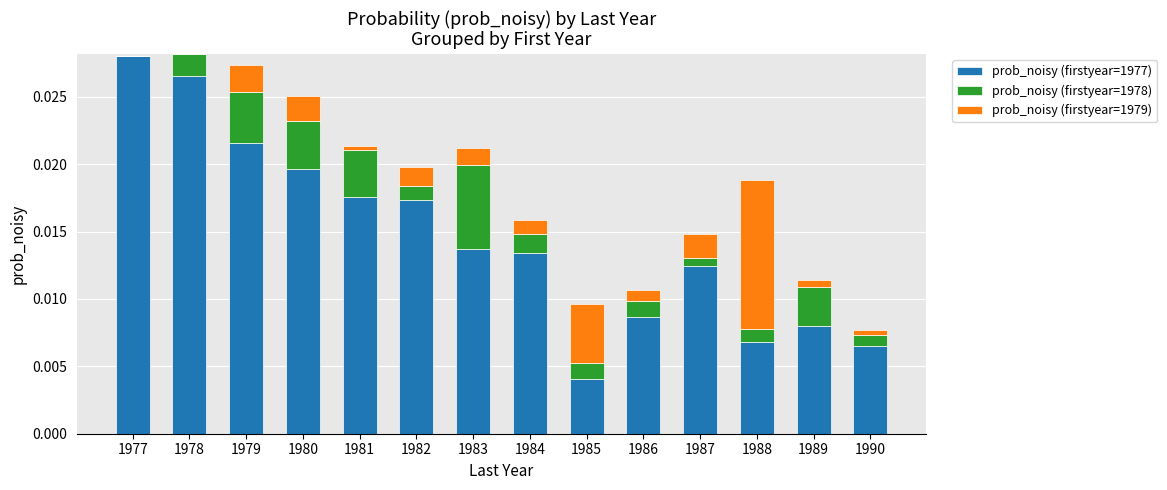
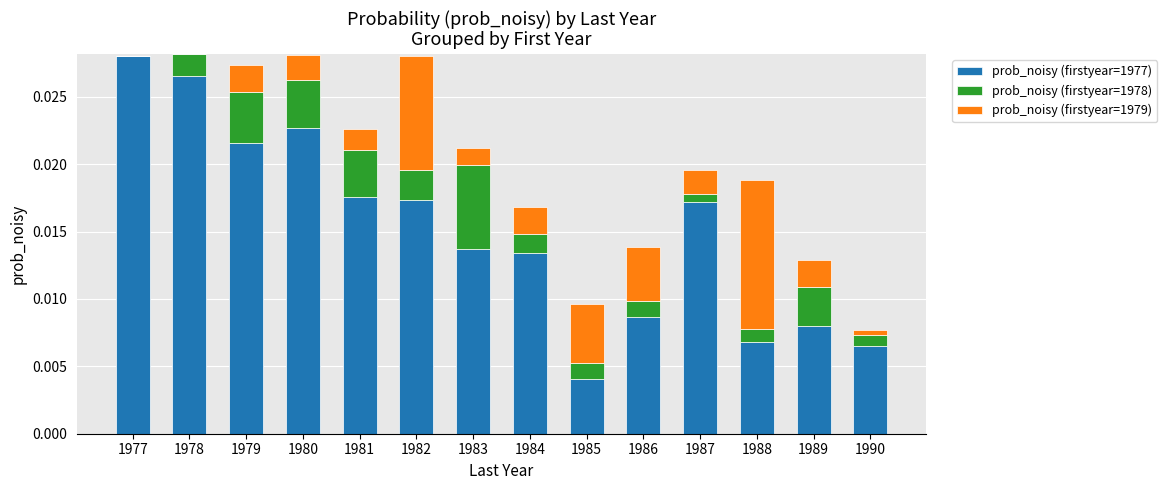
  {
    "prob_noisy (firstyear=1977)": {
      "1977": 0.0281,
      "1978": 0.0266,
      "1979": 0.0216,
-     "1980": 0.0196,
+     "1980": 0.0227,
      "1981": 0.0176,
      "1982": 0.0174,
      "1983": 0.0137,
      "1984": 0.0134,
      "1985": 0.0041,
      "1986": 0.0087,
-     "1987": 0.0124,
+     "1987": 0.0172,
      "1988": 0.0068,
      "1989": 0.0080,
      "1990": 0.0065
    },
    "prob_noisy (firstyear=1978)": {
      "1977": 0.0000,
      "1978": 0.0016,
      "1979": 0.0038,
      "1980": 0.0036,
      "1981": 0.0035,
-     "1982": 0.0010,
+     "1982": 0.0023,
      "1983": 0.0063,
      "1984": 0.0015,
      "1985": 0.0011,
      "1986": 0.0012,
      "1987": 0.0006,
      "1988": 0.0010,
      "1989": 0.0029,
      "1990": 0.0008
    },
    "prob_noisy (firstyear=1979)": {
      "1977": 0.0000,
      "1978": 0.0000,
      "1979": 0.0020,
      "1980": 0.0018,
-     "1981": 0.0003,
-     "1982": 0.0014,
+     "1981": 0.0016,
+     "1982": 0.0084,
      "1983": 0.0012,
-     "1984": 0.001,
+     "1984": 0.002,
      "1985": 0.0044,
-     "1986": 0.0008,
+     "1986": 0.0040,
      "1987": 0.0018,
      "1988": 0.0111,
-     "1989": 0.0005,
+     "1989": 0.0020,
      "1990": 0.0004
    }
  }
